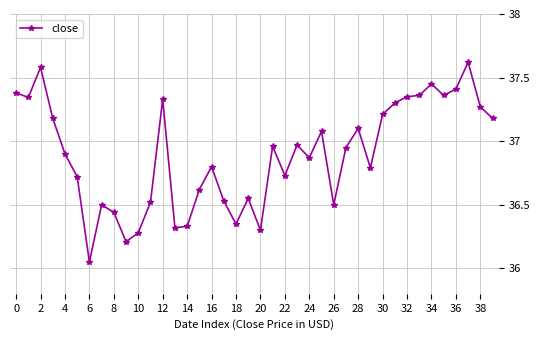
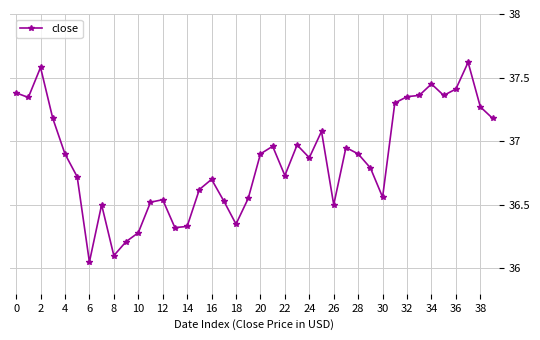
  {
    "0": 37.38,
    "2": 37.58,
    "4": 36.90,
    "6": 36.05,
-   "8": 36.44,
+   "8": 36.10,
    "10": 36.28,
-   "12": 37.33,
+   "12": 36.54,
    "14": 36.33,
-   "16": 36.8,
+   "16": 36.7,
    "18": 36.35,
-   "20": 36.3,
+   "20": 36.9,
    "22": 36.73,
    "24": 36.87,
    "26": 36.50,
-   "28": 37.1,
-   "30": 37.21,
+   "28": 36.9,
+   "30": 36.56,
    "32": 37.35,
    "34": 37.45,
    "36": 37.41,
    "38": 37.27
  }
